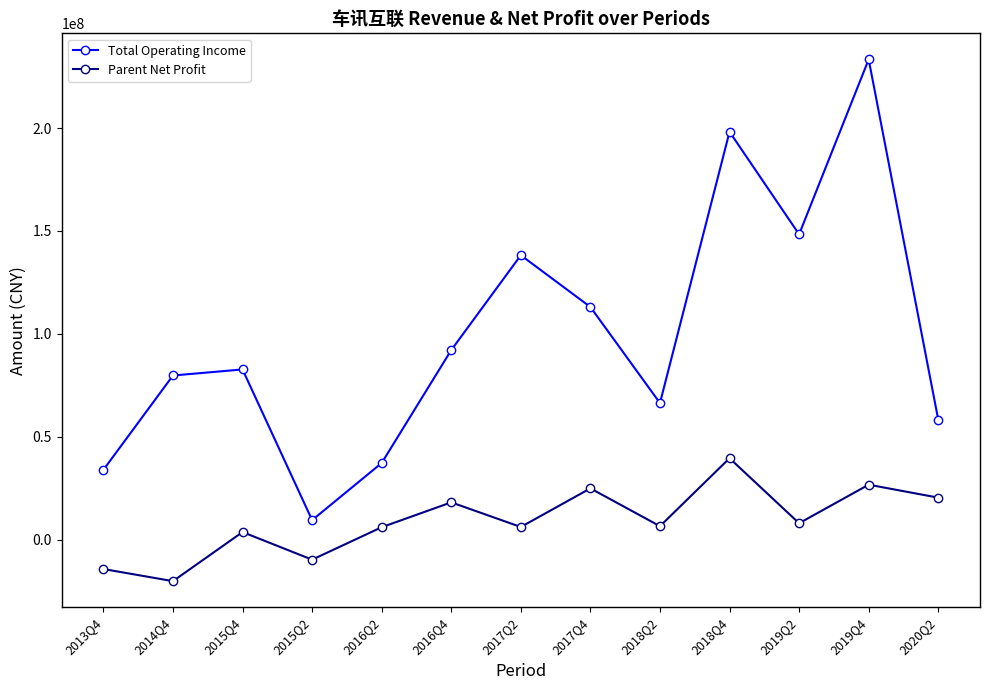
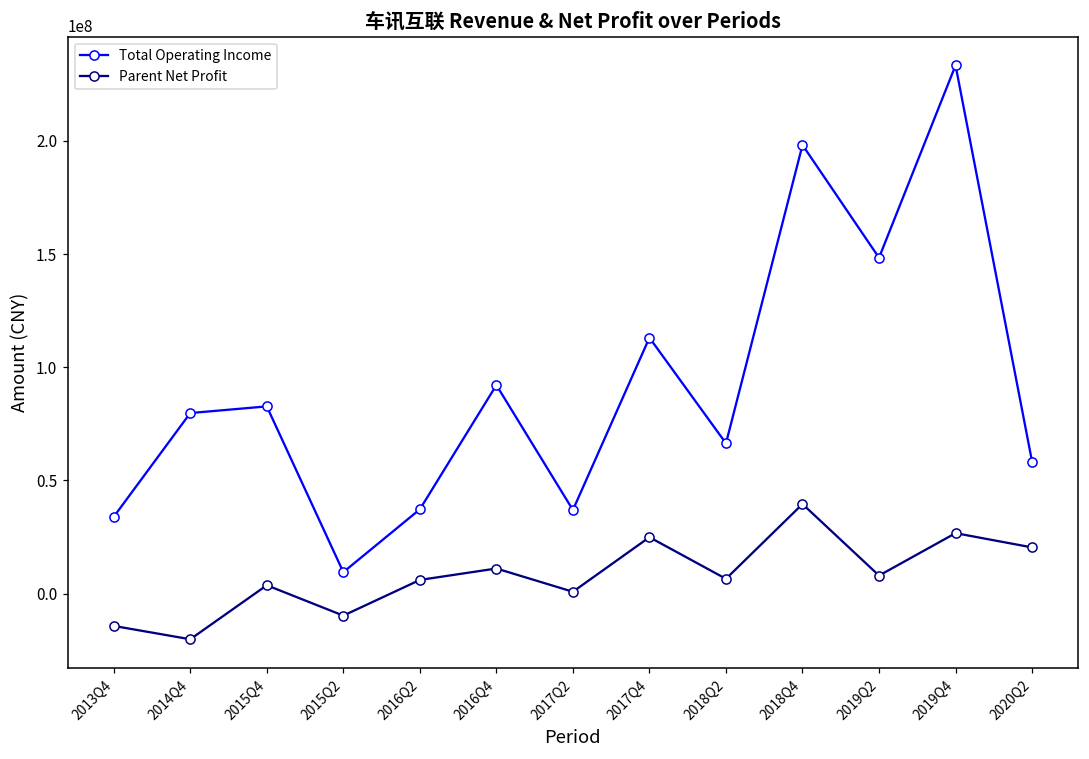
  {
    "Total Operating Income": {
      "2013Q4": 34000000,
      "2014Q4": 80000000,
      "2015Q4": 83000000,
      "2015Q2": 9000000,
      "2016Q2": 37000000,
      "2016Q4": 92000000,
-     "2017Q2": 138000000,
+     "2017Q2": 37000000,
      "2017Q4": 113000000,
      "2018Q2": 66000000,
      "2018Q4": 198000000,
      "2019Q2": 148000000,
      "2019Q4": 233000000,
      "2020Q2": 58000000
    },
    "Parent Net Profit": {
      "2013Q4": -14000000,
      "2014Q4": -20000000,
      "2015Q4": 4000000,
      "2015Q2": -10000000,
      "2016Q2": 6000000,
-     "2016Q4": 18000000,
-     "2017Q2": 6000000,
+     "2016Q4": 11000000,
+     "2017Q2": 1000000,
      "2017Q4": 25000000,
      "2018Q2": 7000000,
      "2018Q4": 40000000,
      "2019Q2": 8000000,
      "2019Q4": 27000000,
      "2020Q2": 20000000
    }
  }
